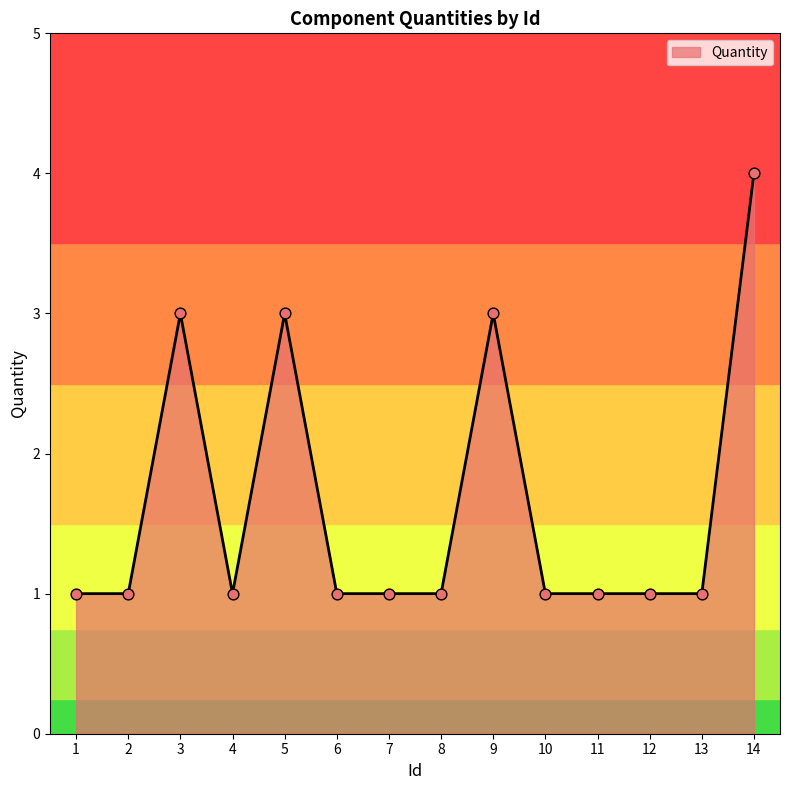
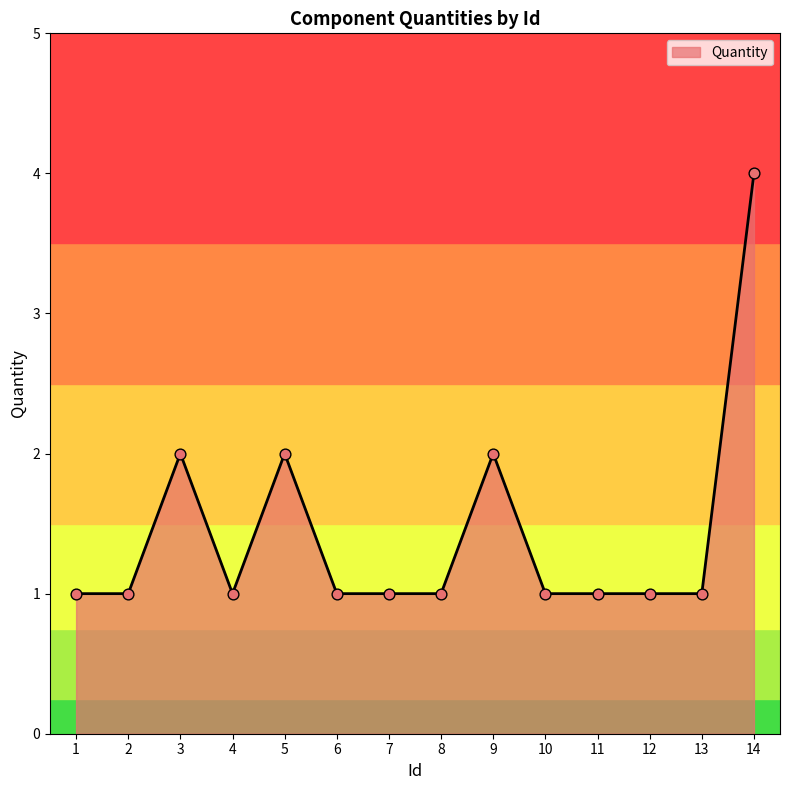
  {
    "1": 1,
    "2": 1,
-   "3": 3,
+   "3": 2,
    "4": 1,
-   "5": 3,
+   "5": 2,
    "6": 1,
    "7": 1,
    "8": 1,
-   "9": 3,
+   "9": 2,
    "10": 1,
    "11": 1,
    "12": 1,
    "13": 1,
    "14": 4
  }
